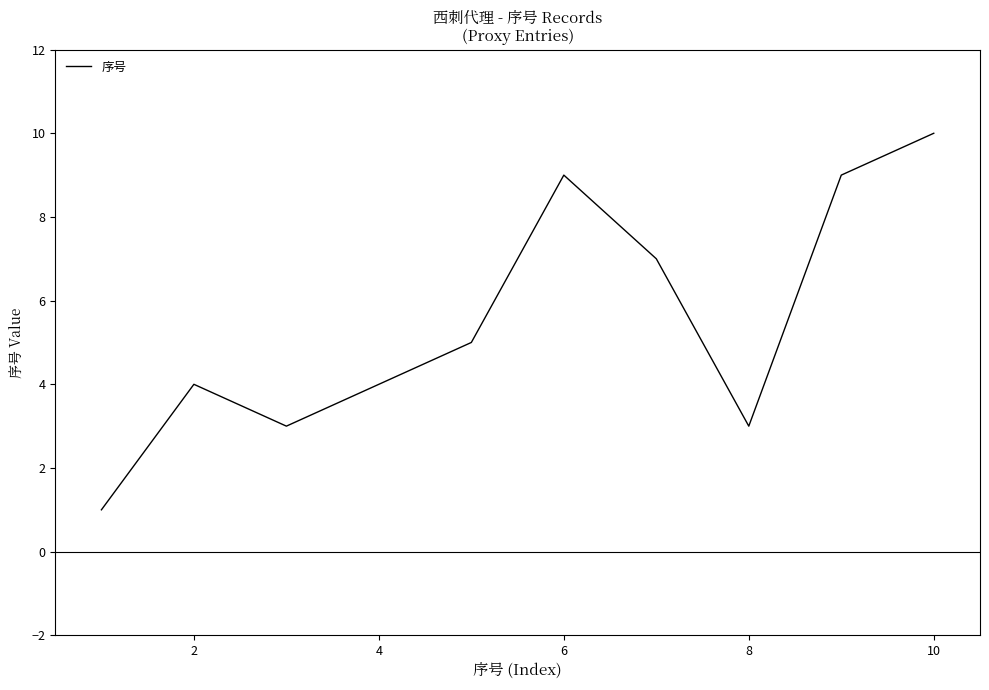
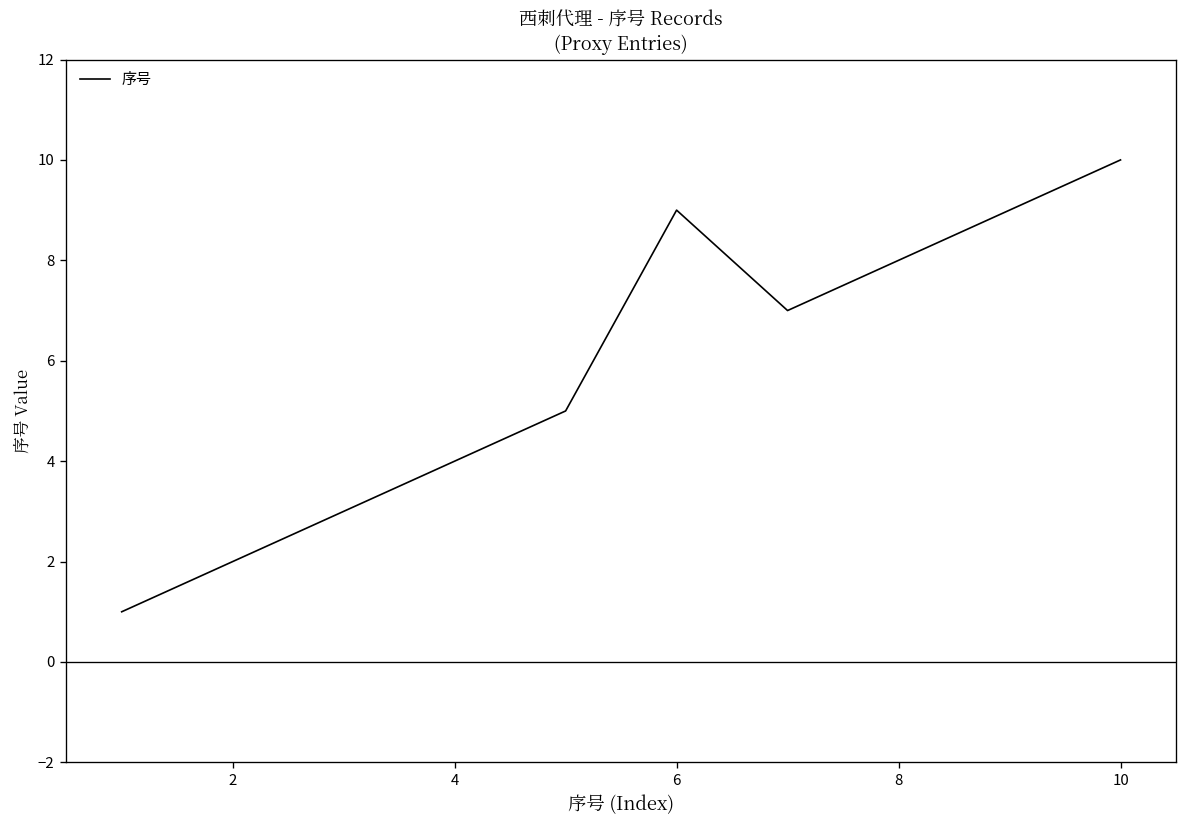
  {
-   "2": 4,
+   "2": 2,
    "4": 4,
    "6": 9,
-   "8": 3,
+   "8": 8,
    "10": 10
  }
